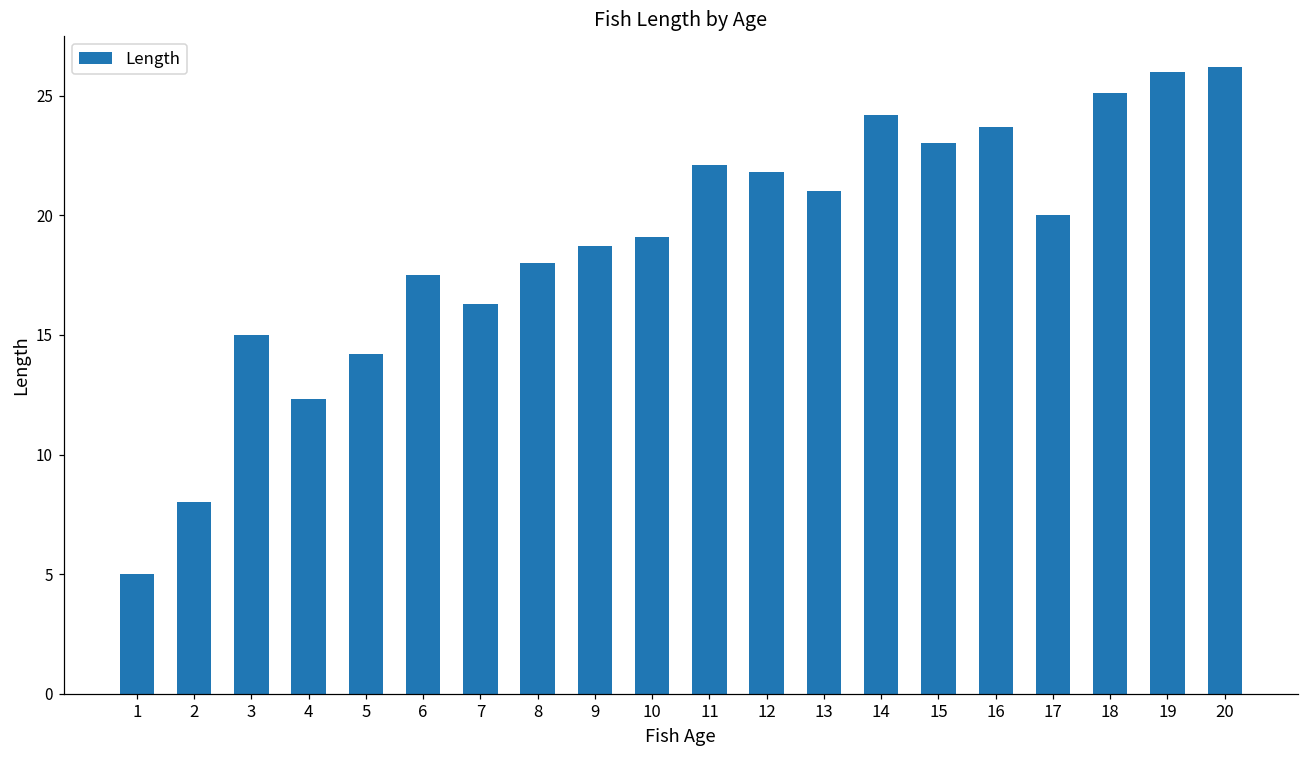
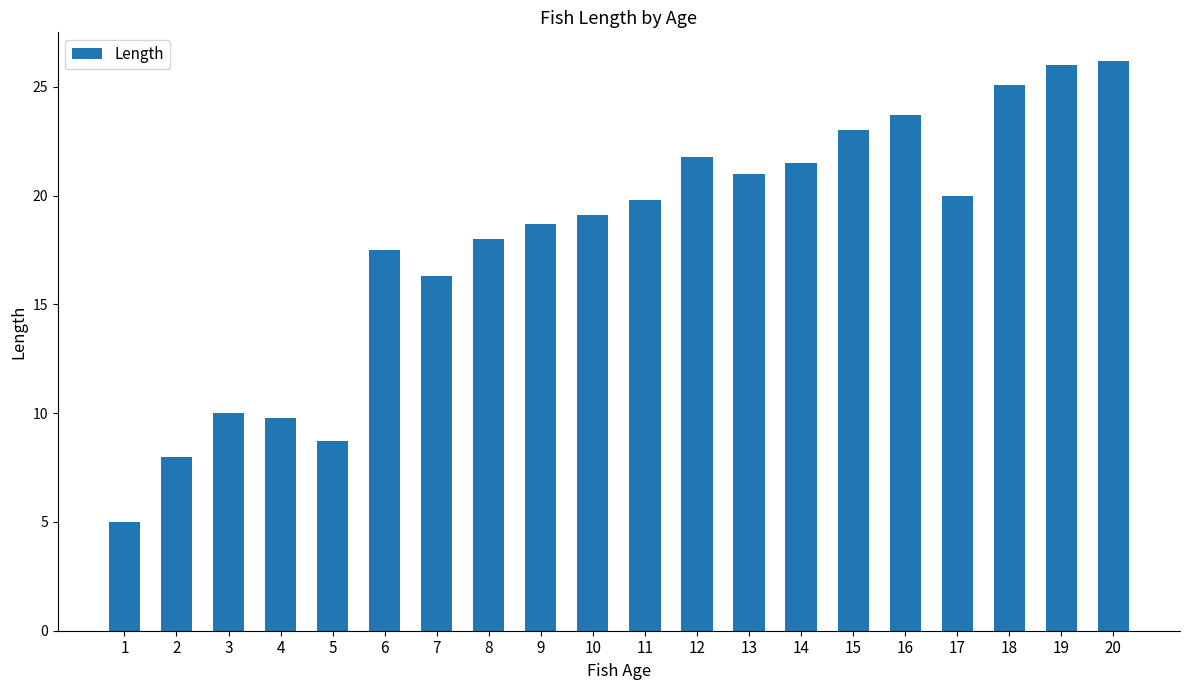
  {
    "1": 5.0,
    "2": 8.0,
-   "3": 15,
-   "4": 12.3,
-   "5": 14.2,
+   "3": 10,
+   "4": 9.8,
+   "5": 8.7,
    "6": 17.5,
    "7": 16.3,
    "8": 18.0,
    "9": 18.7,
    "10": 19.1,
-   "11": 22.1,
+   "11": 19.8,
    "12": 21.8,
    "13": 21.0,
-   "14": 24.2,
+   "14": 21.5,
    "15": 23.0,
    "16": 23.7,
    "17": 20.0,
    "18": 25.1,
    "19": 26.0,
    "20": 26.2
  }
